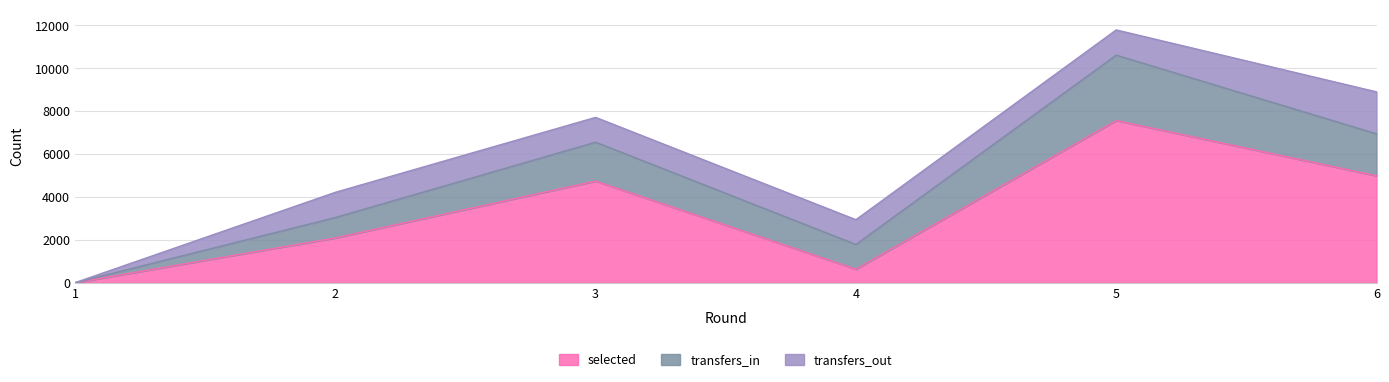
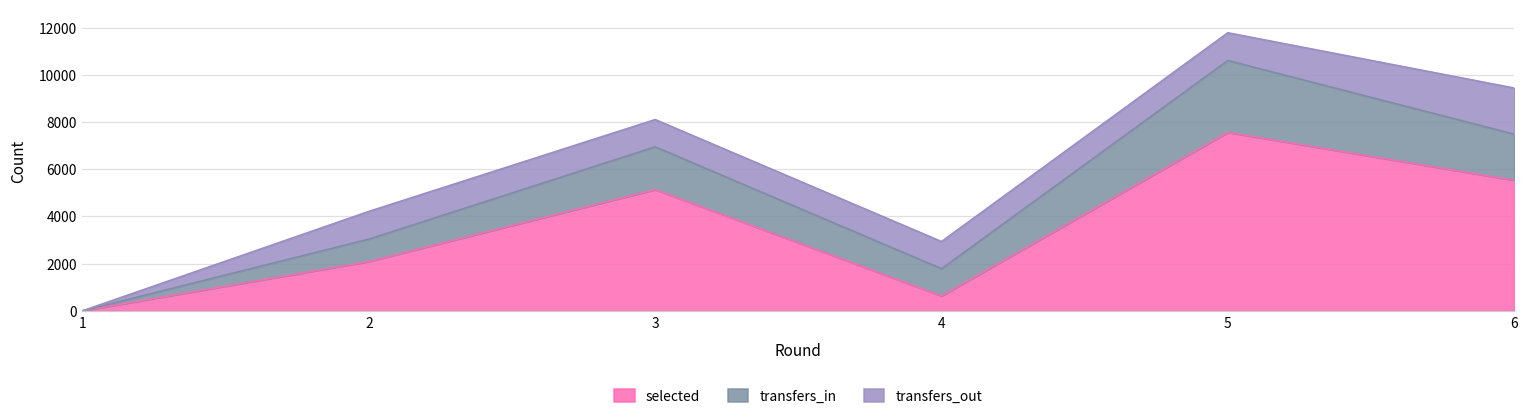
  {
    "selected": {
      "2": 2100,
-     "3": 4700,
+     "3": 5100,
      "4": 600,
      "5": 7600,
-     "6": 5000
+     "6": 5500
    }
  }
